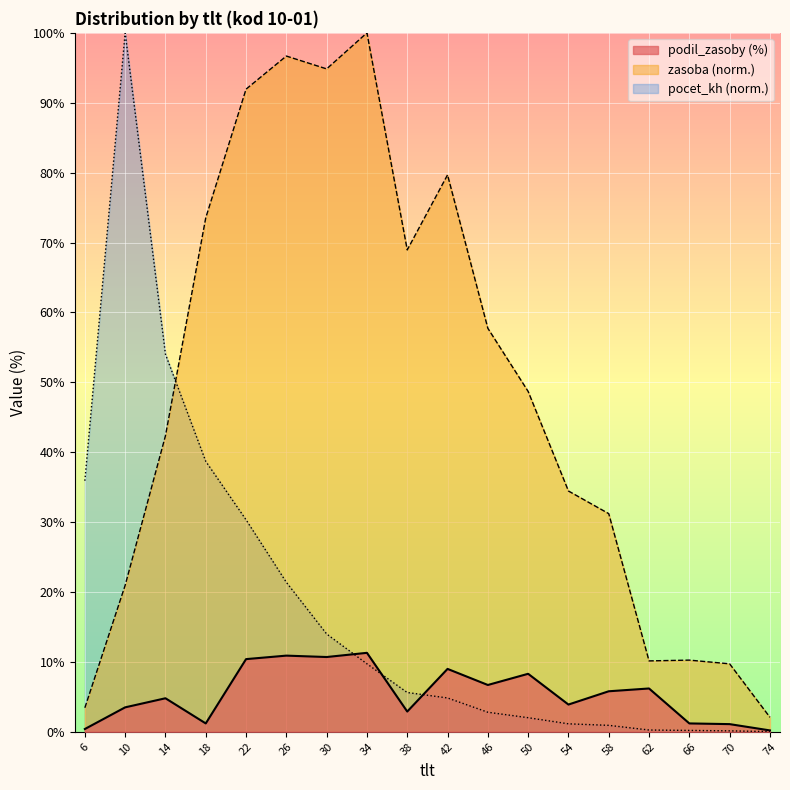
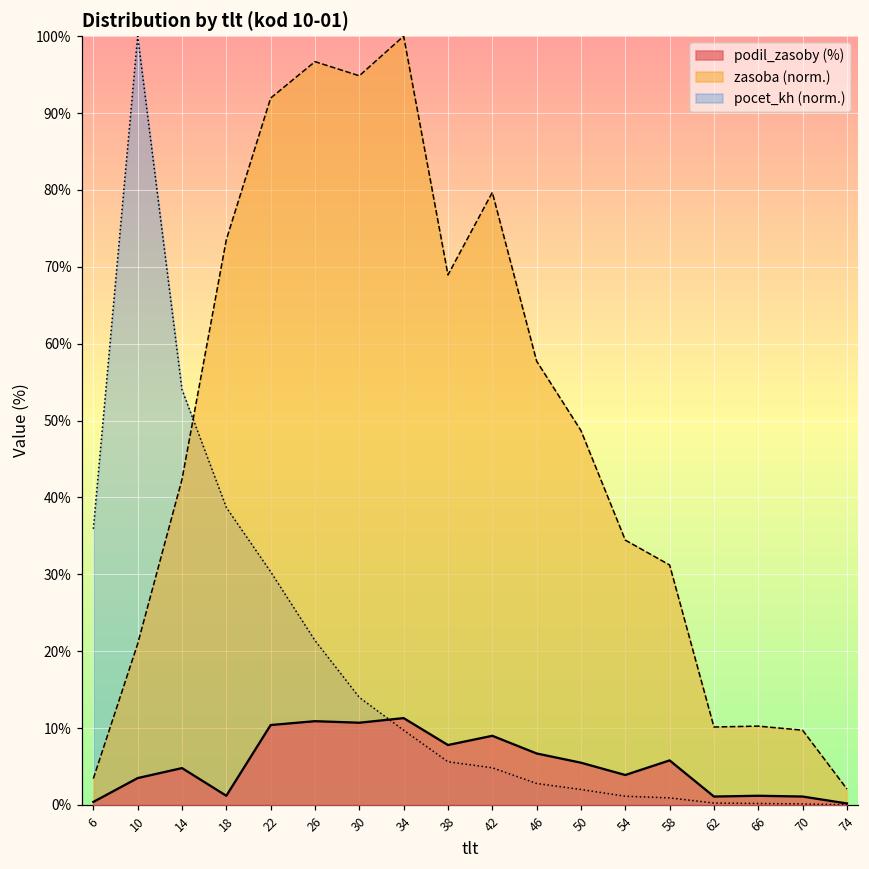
  {
    "podil_zasoby (%)": {
      "6": "0%",
      "10": "4%",
      "14": "5%",
      "18": "1%",
      "22": "10%",
      "26": "11%",
      "30": "11%",
      "34": "11%",
-     "38": "3%",
+     "38": "8%",
      "42": "9%",
      "46": "7%",
-     "50": "8%",
+     "50": "6%",
      "54": "4%",
      "58": "6%",
-     "62": "6%",
+     "62": "1%",
      "66": "1%",
      "70": "1%"
    },
    "zasoba (norm.)": {
      "6": "3%",
      "10": "21%",
      "14": "42%",
      "18": "74%",
      "22": "92%",
      "26": "97%",
      "30": "95%",
      "34": "100%",
      "38": "69%",
      "42": "80%",
      "46": "58%",
      "50": "49%",
      "54": "34%",
      "58": "31%",
      "62": "10%",
      "66": "10%",
      "70": "10%",
      "74": "2%"
    },
    "pocet_kh (norm.)": {
      "6": "36%",
      "10": "100%",
      "14": "54%",
      "18": "39%",
      "22": "30%",
      "26": "21%",
      "30": "14%",
      "34": "10%",
      "38": "6%",
      "42": "5%",
      "46": "3%",
      "50": "2%",
      "54": "1%",
      "58": "1%",
      "62": "0%",
      "66": "0%",
      "70": "0%"
    }
  }
